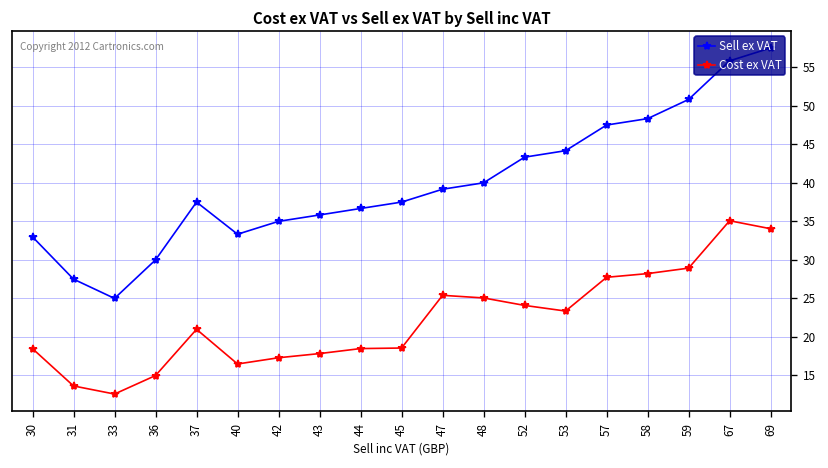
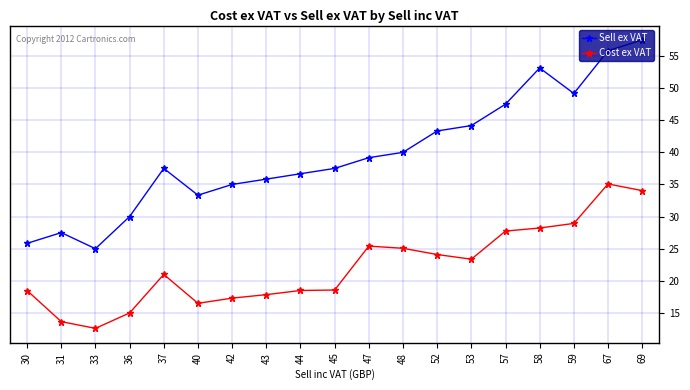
  {
    "Sell ex VAT": {
-     "30": 33,
+     "30": 26,
      "31": 28,
      "33": 25,
      "36": 30,
      "37": 38,
      "40": 33,
      "42": 35,
      "43": 36,
      "44": 37,
      "45": 38,
      "47": 39,
      "48": 40,
      "52": 43,
      "53": 44,
      "57": 48,
-     "58": 48,
-     "59": 51
+     "58": 53,
+     "59": 49
    },
    "Cost ex VAT": {
      "30": 18,
      "31": 14,
      "33": 13,
      "36": 15,
      "37": 21,
      "40": 16,
      "42": 17,
      "43": 18,
      "44": 18,
      "45": 19,
      "47": 25,
      "48": 25,
      "52": 24,
      "53": 23,
      "57": 28,
      "58": 28,
      "59": 29,
      "67": 35,
      "69": 34
    }
  }
